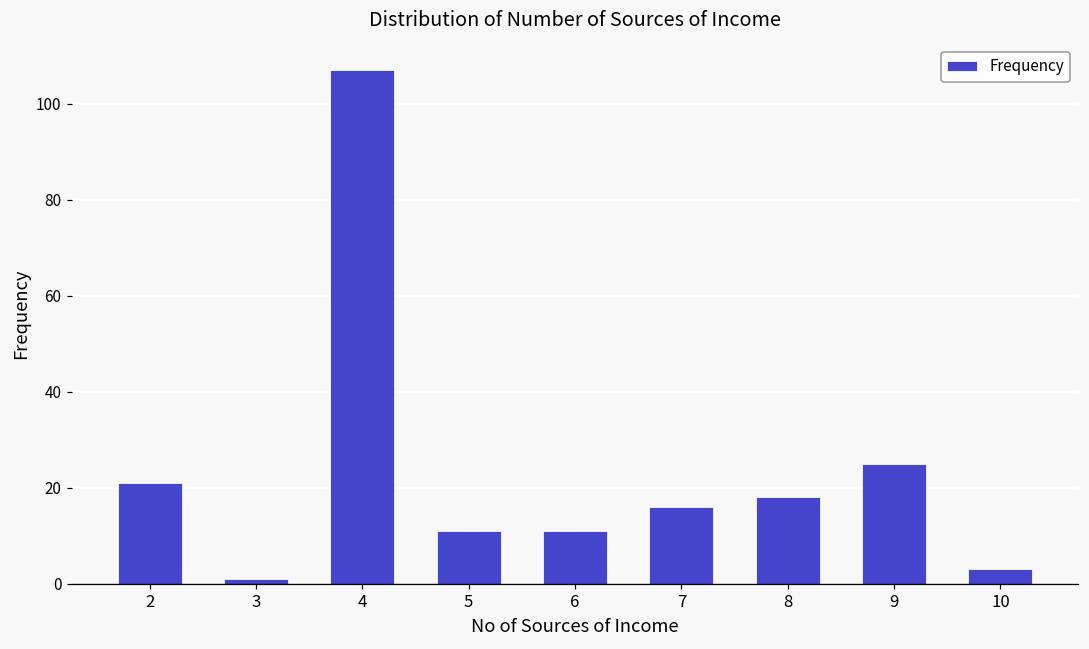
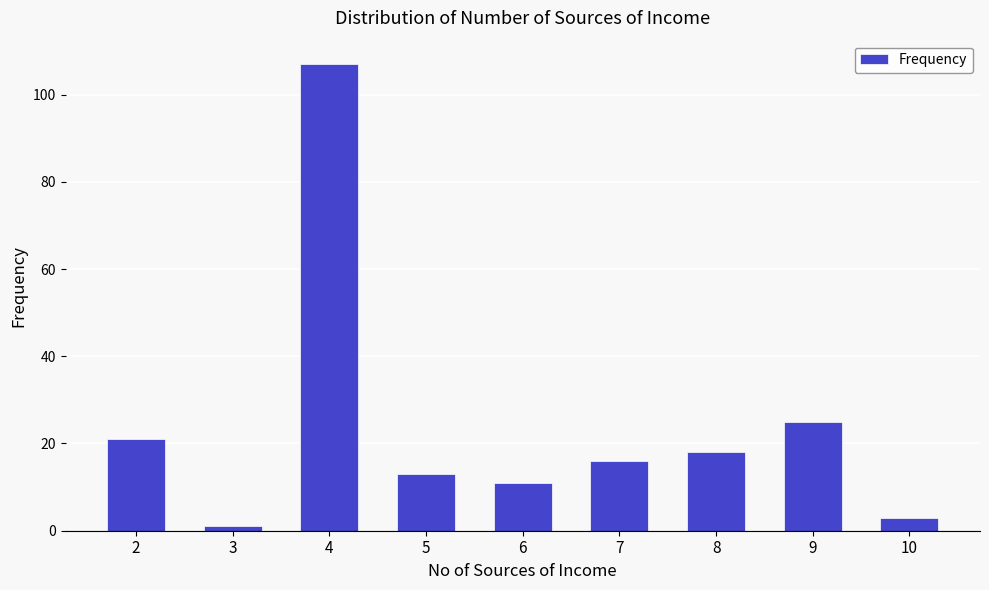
  {
    "2": 21,
    "3": 1,
    "4": 107,
-   "5": 11,
+   "5": 13,
    "6": 11,
    "7": 16,
    "8": 18,
    "9": 25,
    "10": 3
  }
